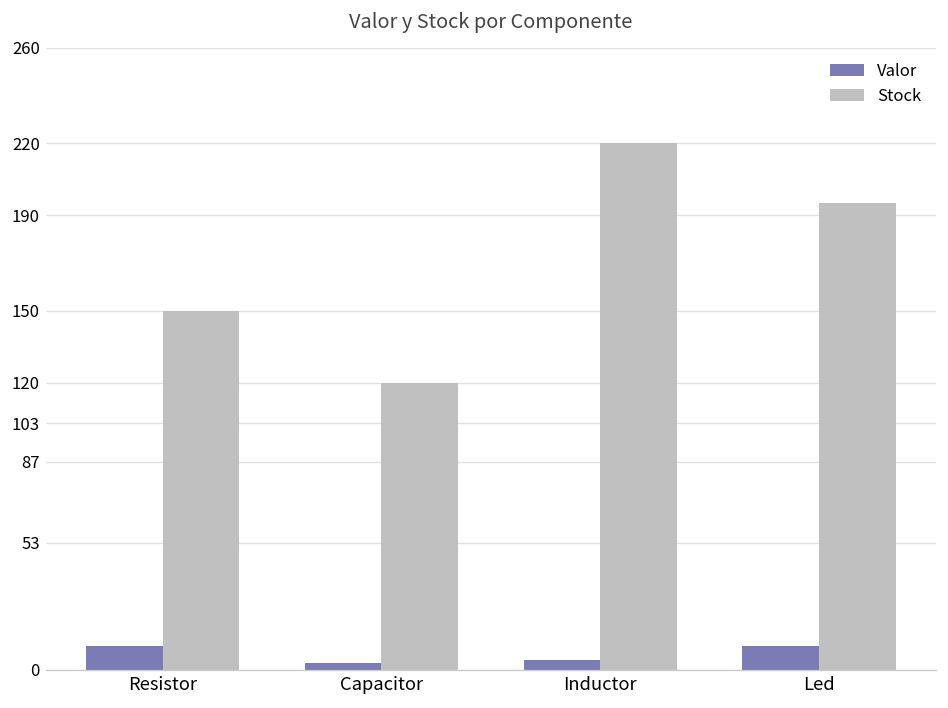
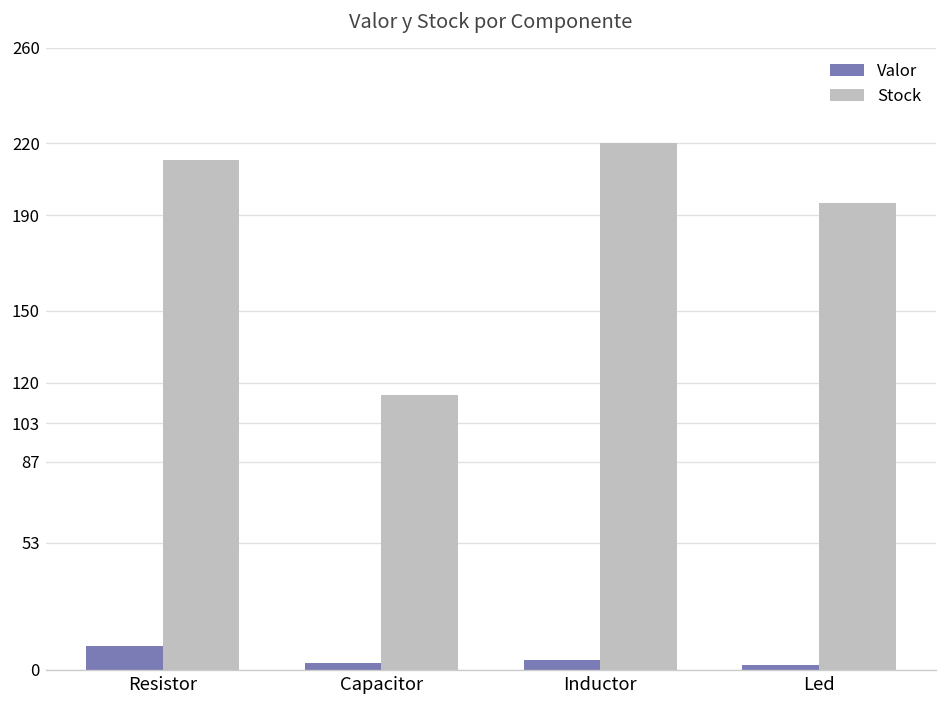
  {
    "Valor": {
      "Resistor": 10,
      "Capacitor": 3,
      "Inductor": 4,
-     "Led": 10
+     "Led": 2
    },
    "Stock": {
-     "Resistor": 150,
-     "Capacitor": 120,
+     "Resistor": 213,
+     "Capacitor": 115,
      "Inductor": 220,
      "Led": 195
    }
  }
